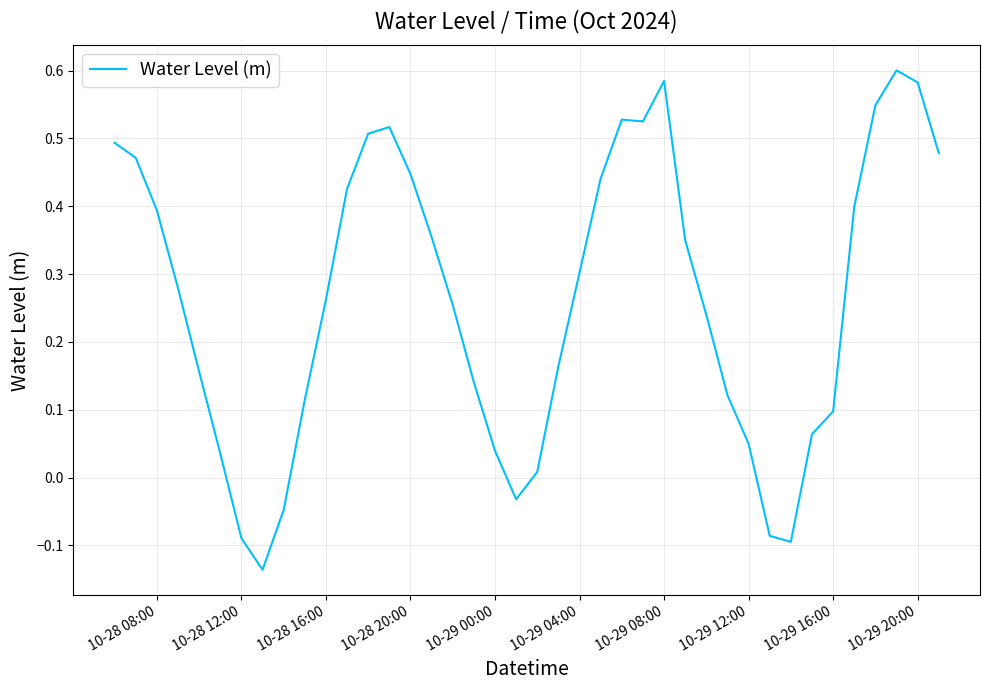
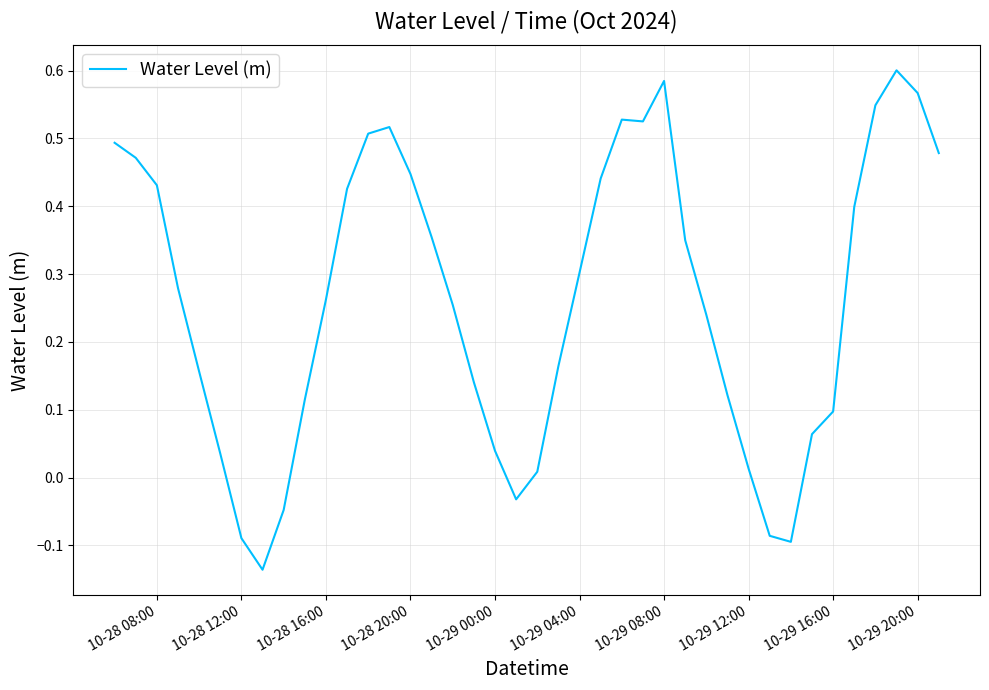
  {
-   "10-28 08:00": 0.39,
+   "10-28 08:00": 0.43,
    "10-28 12:00": -0.09,
    "10-28 16:00": 0.26,
    "10-28 20:00": 0.45,
    "10-29 00:00": 0.04,
    "10-29 04:00": 0.30,
    "10-29 08:00": 0.58,
-   "10-29 12:00": 0.05,
+   "10-29 12:00": 0.01,
    "10-29 16:00": 0.10,
-   "10-29 20:00": 0.58
+   "10-29 20:00": 0.57
  }
